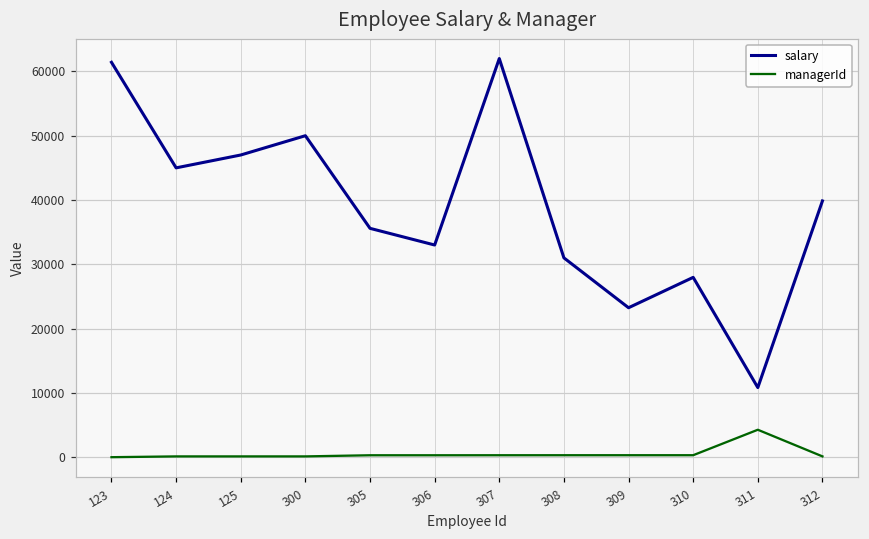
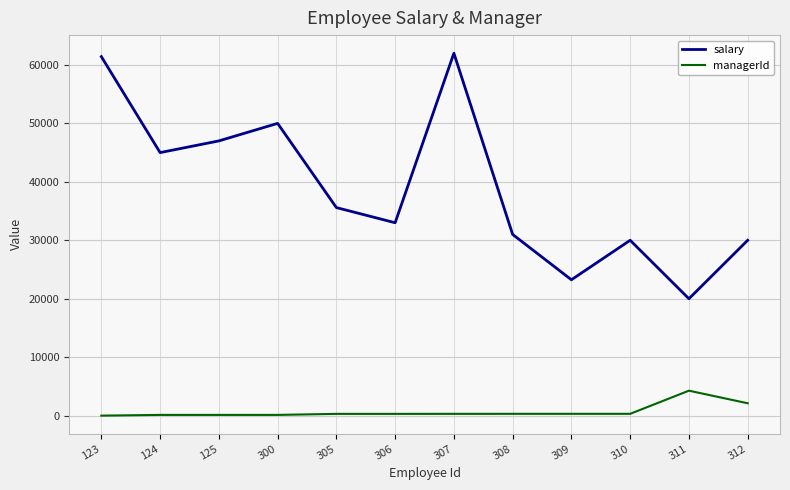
  {
    "salary": {
      "123": 61000,
      "124": 45000,
      "125": 47000,
      "300": 50000,
      "305": 36000,
      "306": 33000,
      "307": 62000,
      "308": 31000,
      "309": 23000,
-     "310": 28000,
-     "311": 11000,
-     "312": 40000
+     "310": 30000,
+     "311": 20000,
+     "312": 30000
    },
    "managerId": {
      "123": 0,
      "124": 0,
      "125": 0,
      "300": 0,
      "305": 0,
      "306": 0,
      "307": 0,
      "308": 0,
      "309": 0,
      "310": 0,
      "311": 4000,
-     "312": 0
+     "312": 2000
    }
  }
